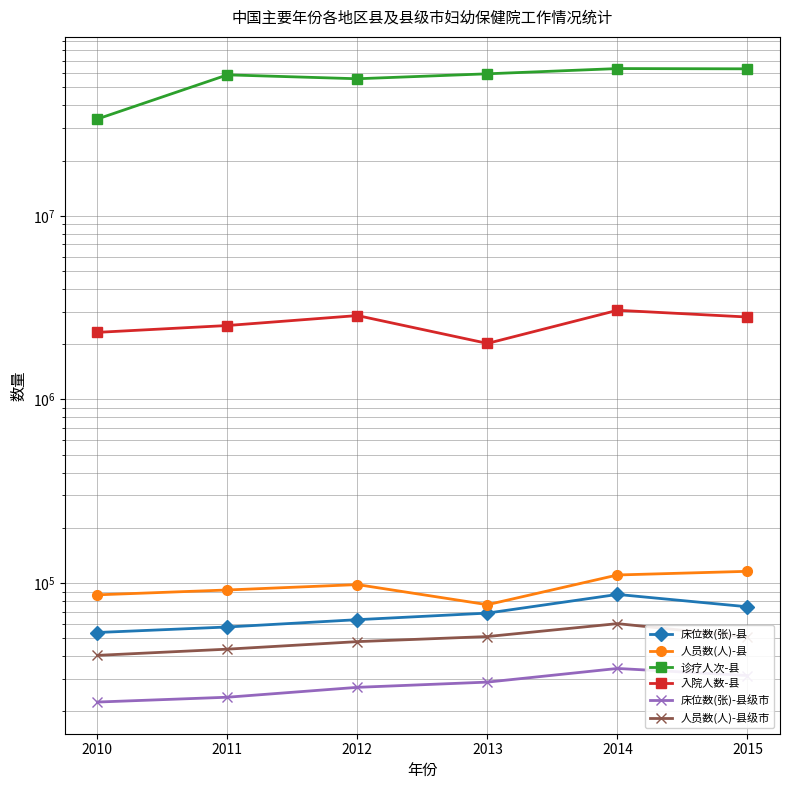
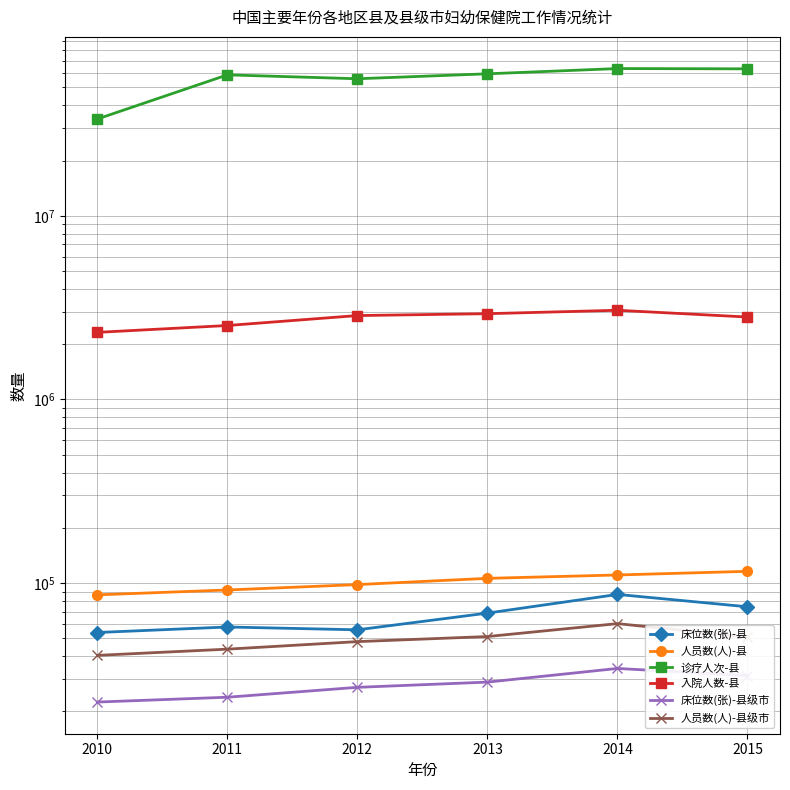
  {
    "床位数(张)-县": {
      "2010": 54000,
      "2011": 58000,
-     "2012": 63000,
+     "2012": 56000,
      "2013": 69000,
      "2014": 90000,
      "2015": 74000
    },
    "人员数(人)-县": {
      "2010": 90000,
      "2011": 90000,
      "2012": 100000,
-     "2013": 76000,
+     "2013": 110000,
      "2014": 110000,
      "2015": 120000
    },
    "诊疗人次-县": {
      "2010": 34000000,
      "2011": 59000000,
      "2012": 56000000,
      "2013": 59000000,
      "2014": 63000000,
      "2015": 63000000
    },
    "入院人数-县": {
      "2010": 2300000,
      "2011": 2500000,
      "2012": 2900000,
-     "2013": 2000000,
+     "2013": 2900000,
      "2014": 3100000,
      "2015": 2800000
    },
    "床位数(张)-县级市": {
      "2010": 23000,
      "2011": 24000,
      "2012": 27000,
      "2013": 29000,
      "2014": 34000
    },
    "人员数(人)-县级市": {
      "2010": 40000,
      "2011": 44000,
      "2012": 48000,
      "2013": 51000,
      "2014": 60000
    }
  }
